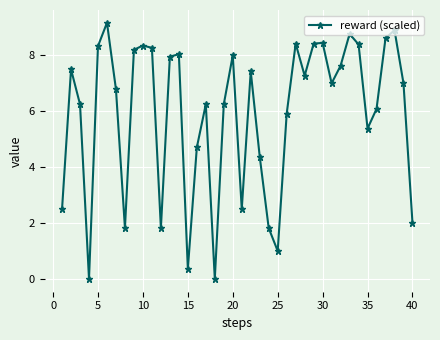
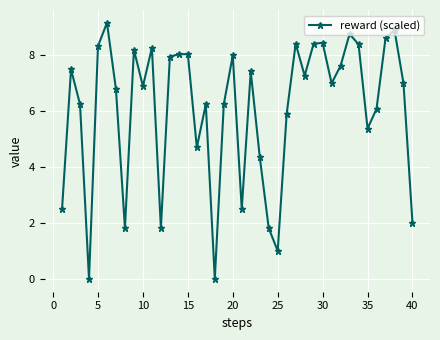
  {
    "5": 8.3,
-   "10": 8.4,
-   "15": 0.4,
+   "10": 6.9,
+   "15": 8.0,
    "20": 8.0,
    "25": 1.0,
    "30": 8.4,
    "35": 5.4,
    "40": 2.0
  }
